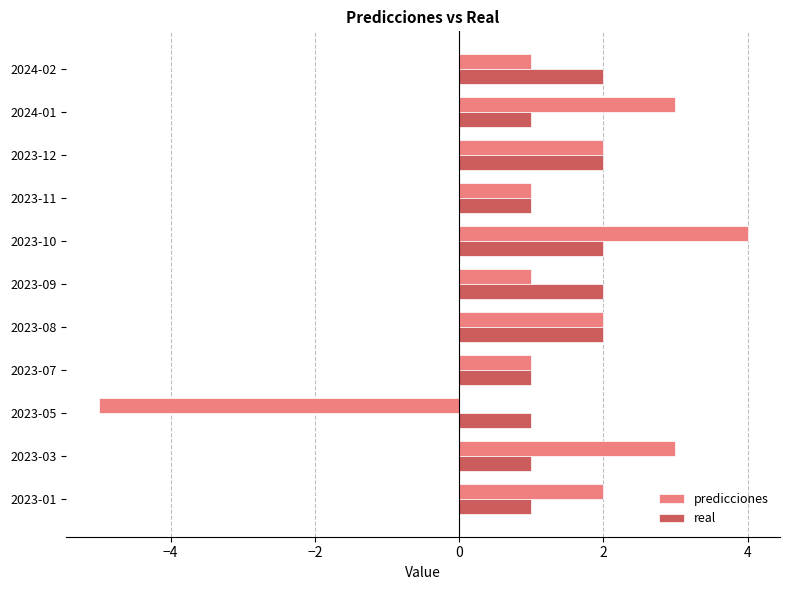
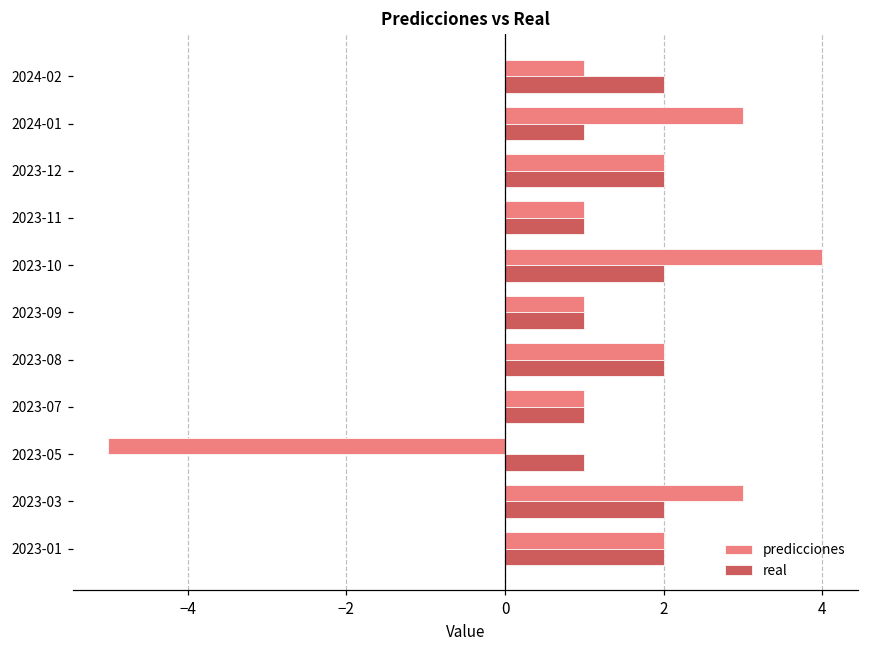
  {
    "predicciones": {
      "2024-02": 1,
      "2024-01": 3,
      "2023-12": 2,
      "2023-11": 1,
      "2023-10": 4,
      "2023-09": 1,
      "2023-08": 2,
      "2023-07": 1,
      "2023-05": -5,
      "2023-03": 3,
      "2023-01": 2
    },
    "real": {
      "2024-02": 2,
      "2024-01": 1,
      "2023-12": 2,
      "2023-11": 1,
      "2023-10": 2,
-     "2023-09": 2,
+     "2023-09": 1,
      "2023-08": 2,
      "2023-07": 1,
      "2023-05": 1,
-     "2023-03": 1,
-     "2023-01": 1
+     "2023-03": 2,
+     "2023-01": 2
    }
  }
